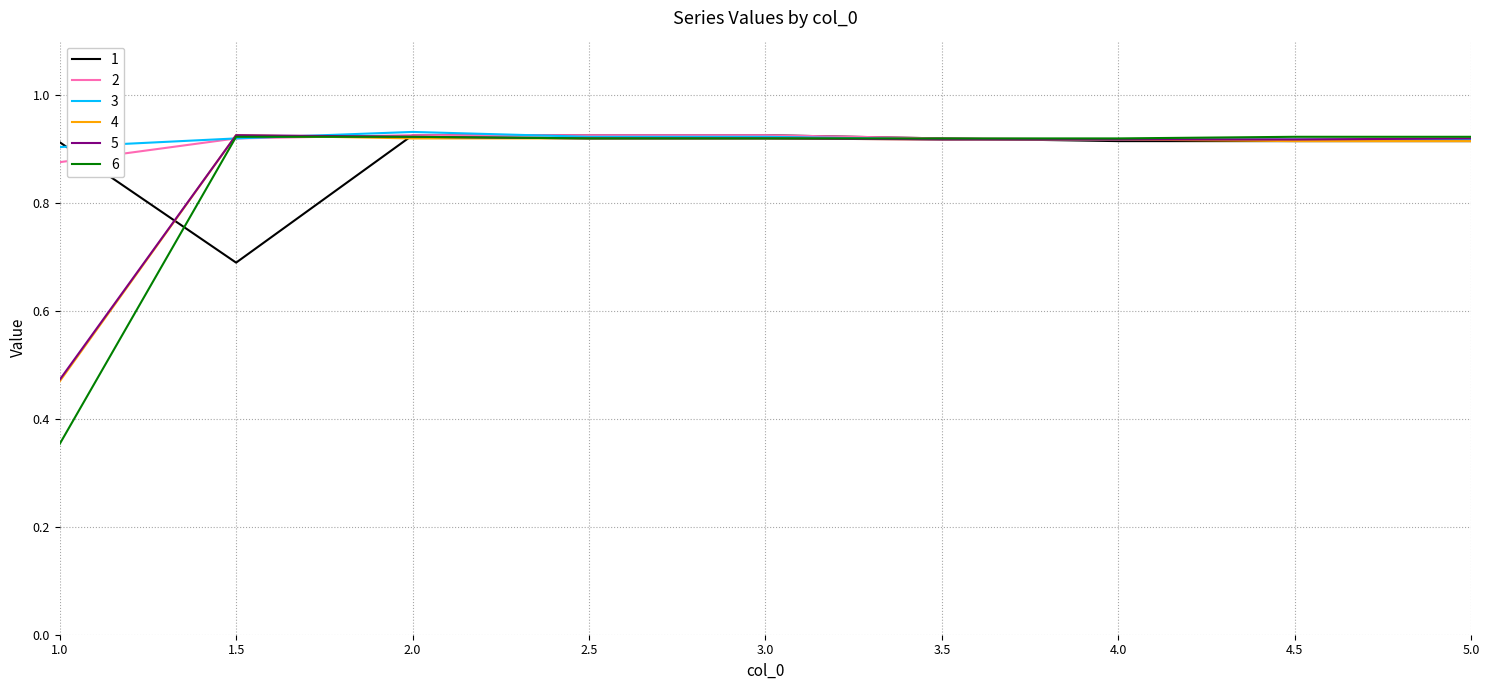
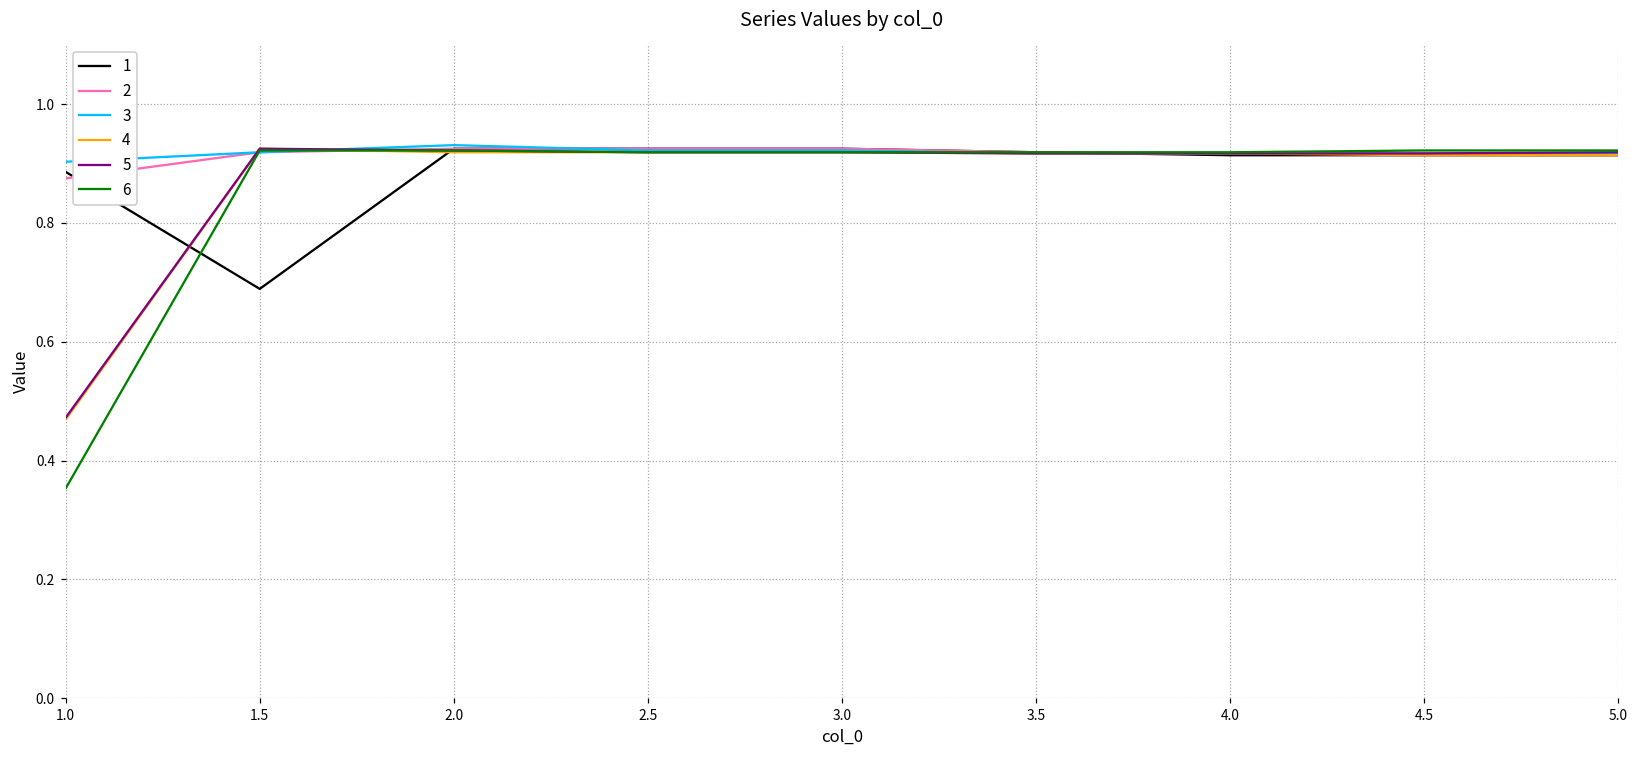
  {
    "1": {
-     "1.0": 0.91,
+     "1.0": 0.89,
      "1.5": 0.69
    },
    "2": {
      "1.0": 0.88
    },
    "3": {
      "1.0": 0.90,
      "2.0": 0.93
    },
    "6": {
      "1.0": 0.35,
      "4.5": 0.92
    }
  }
